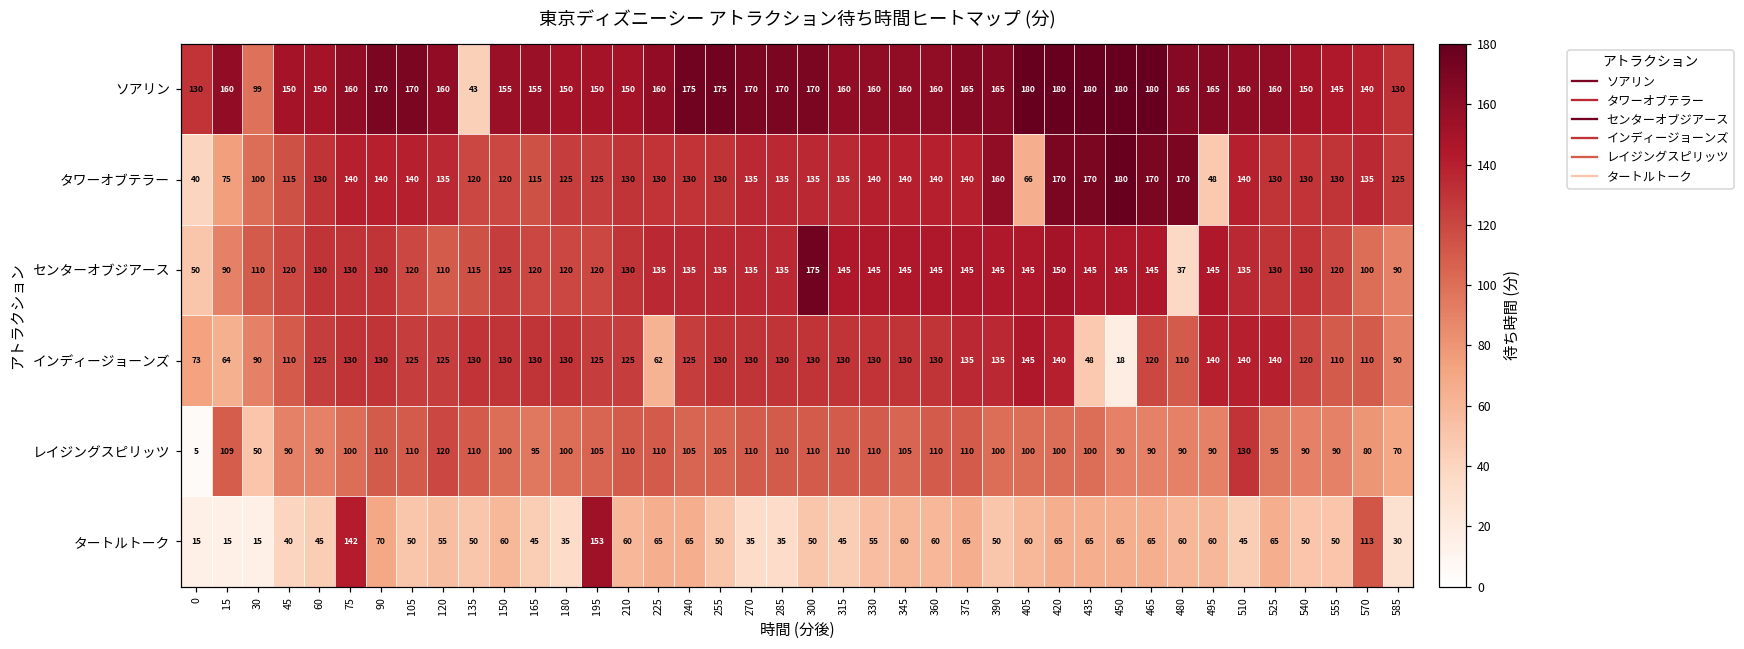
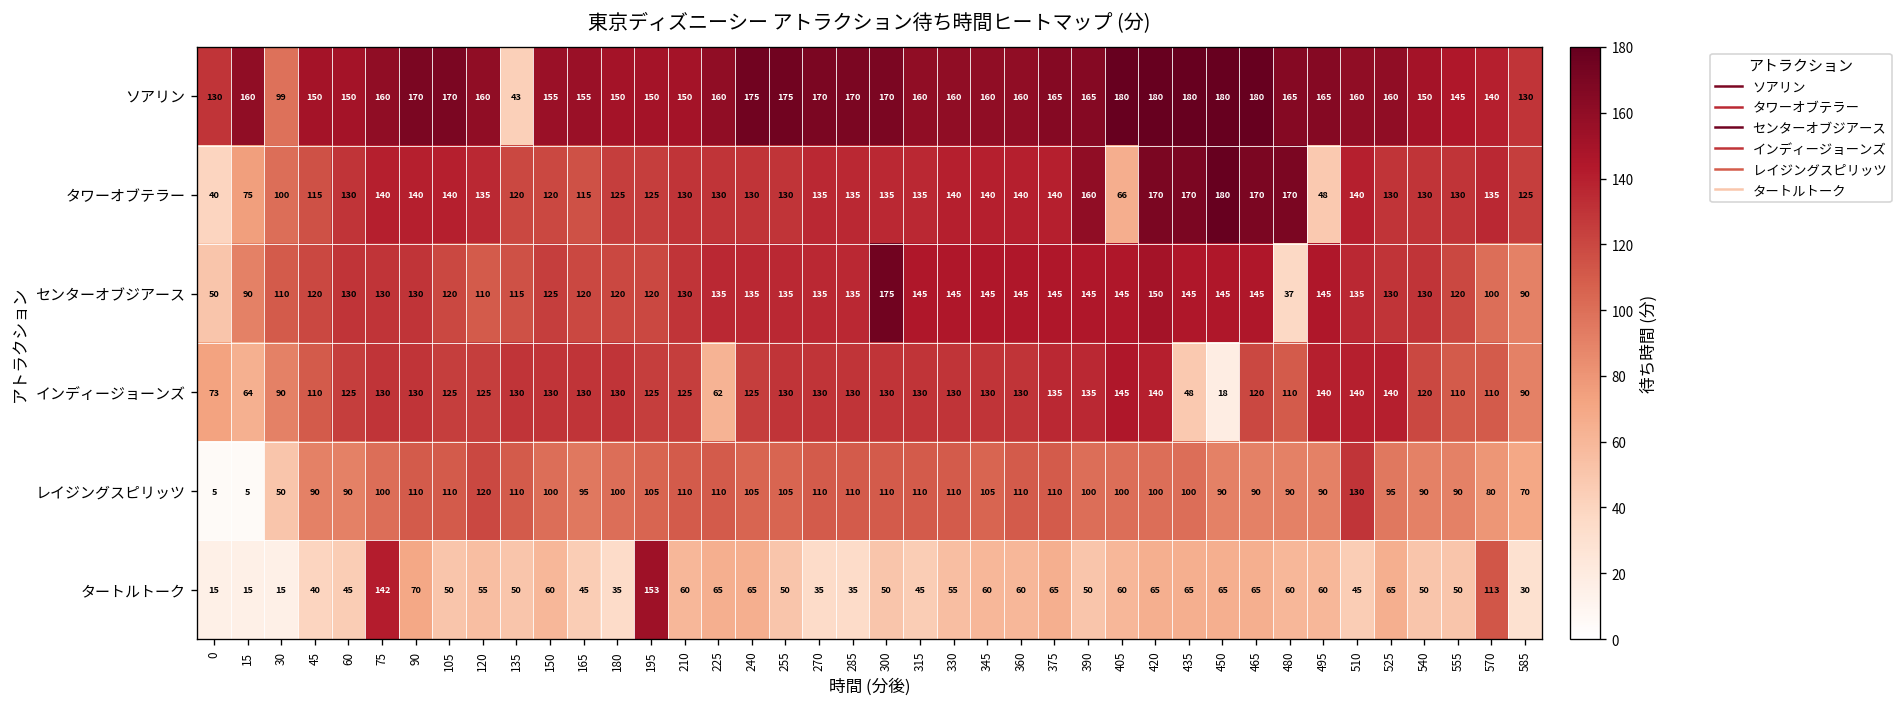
  {
    "レイジングスピリッツ": {
      "0": 5,
-     "15": 109,
+     "15": 5,
      "30": 50,
      "45": 90,
      "60": 90,
      "75": 100,
      "90": 110,
      "105": 110,
      "120": 120,
      "135": 110,
      "150": 100,
      "165": 95,
      "180": 100,
      "195": 105,
      "210": 110,
      "225": 110,
      "240": 105,
      "255": 105,
      "270": 110,
      "285": 110,
      "300": 110,
      "315": 110,
      "330": 110,
      "345": 105,
      "360": 110,
      "375": 110,
      "390": 100,
      "405": 100,
      "420": 100,
      "435": 100,
      "450": 90,
      "465": 90,
      "480": 90,
      "495": 90,
      "510": 130,
      "525": 95,
      "540": 90,
      "555": 90,
      "570": 80,
      "585": 70
    }
  }
